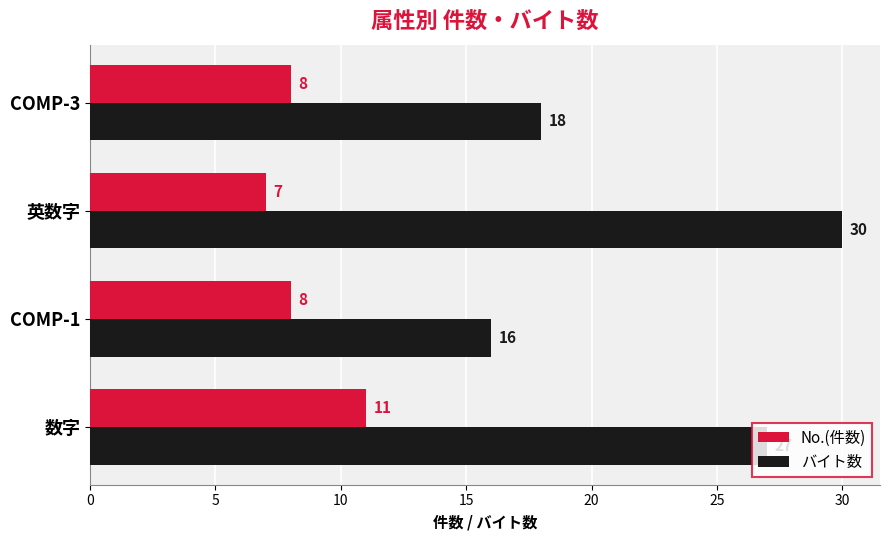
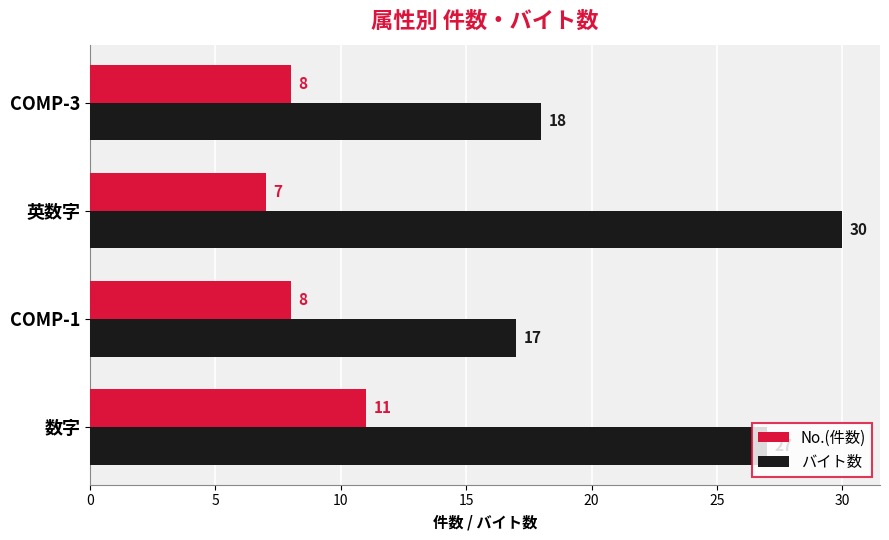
  {
    "No.(件数)": {
      "COMP-3": 8,
      "英数字": 7,
      "COMP-1": 8,
      "数字": 11
    },
    "バイト数": {
      "COMP-3": 18,
      "英数字": 30,
-     "COMP-1": 16
+     "COMP-1": 17
    }
  }
